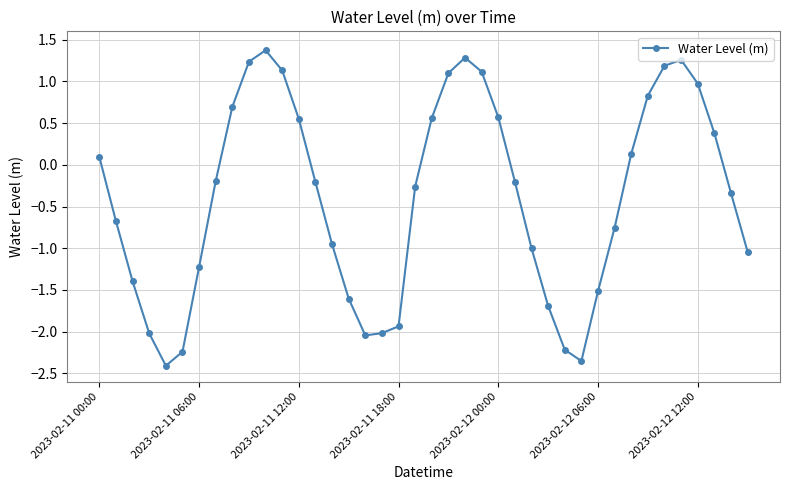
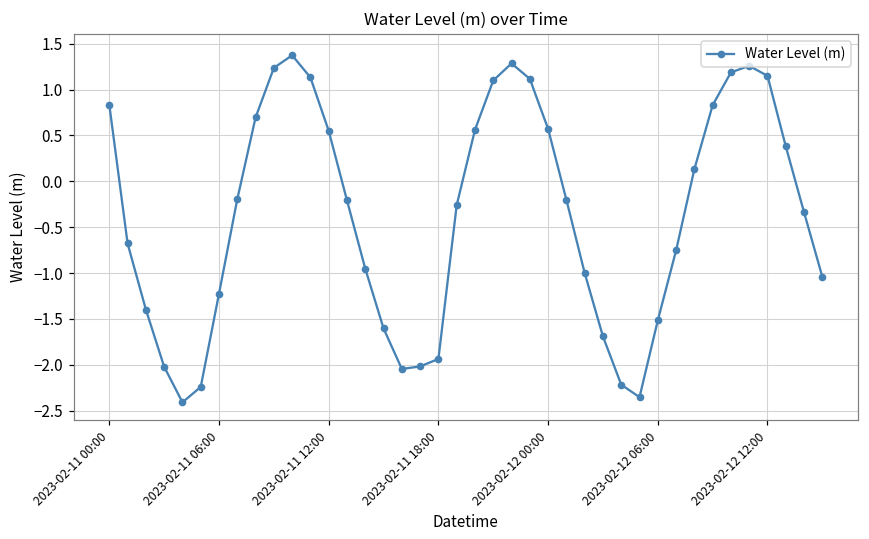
  {
-   "2023-02-11 00:00": 0.1,
+   "2023-02-11 00:00": 0.8,
    "2023-02-11 06:00": -1.2,
    "2023-02-11 12:00": 0.5,
    "2023-02-11 18:00": -1.9,
    "2023-02-12 00:00": 0.6,
    "2023-02-12 06:00": -1.5,
-   "2023-02-12 12:00": 1.0
+   "2023-02-12 12:00": 1.1
  }
